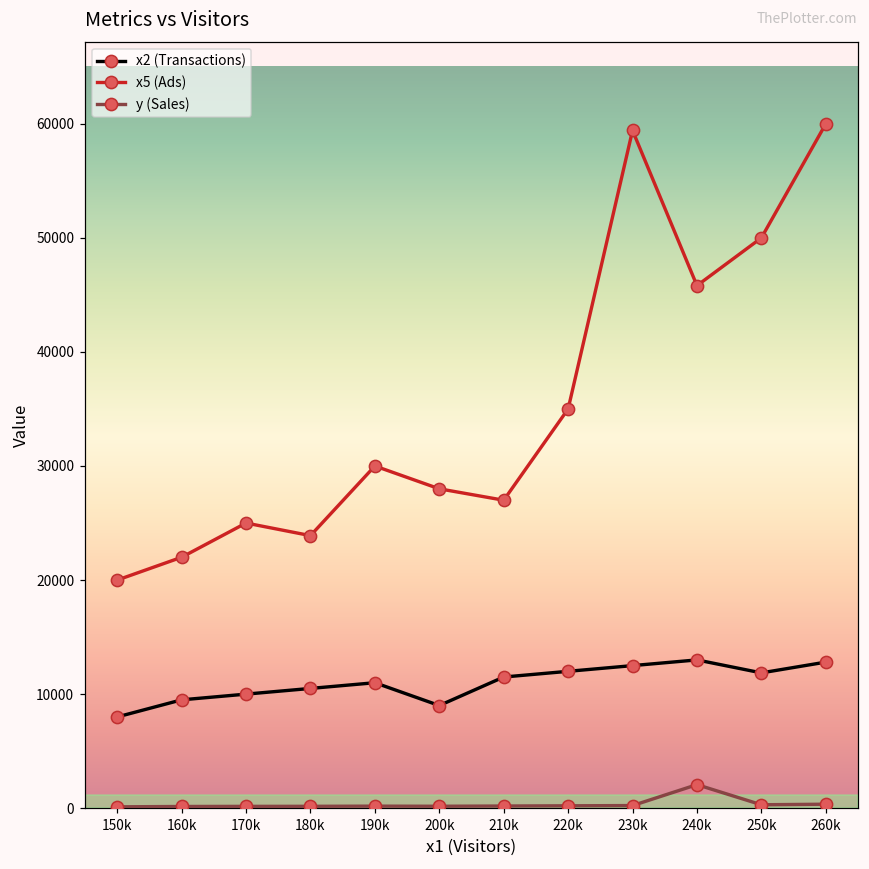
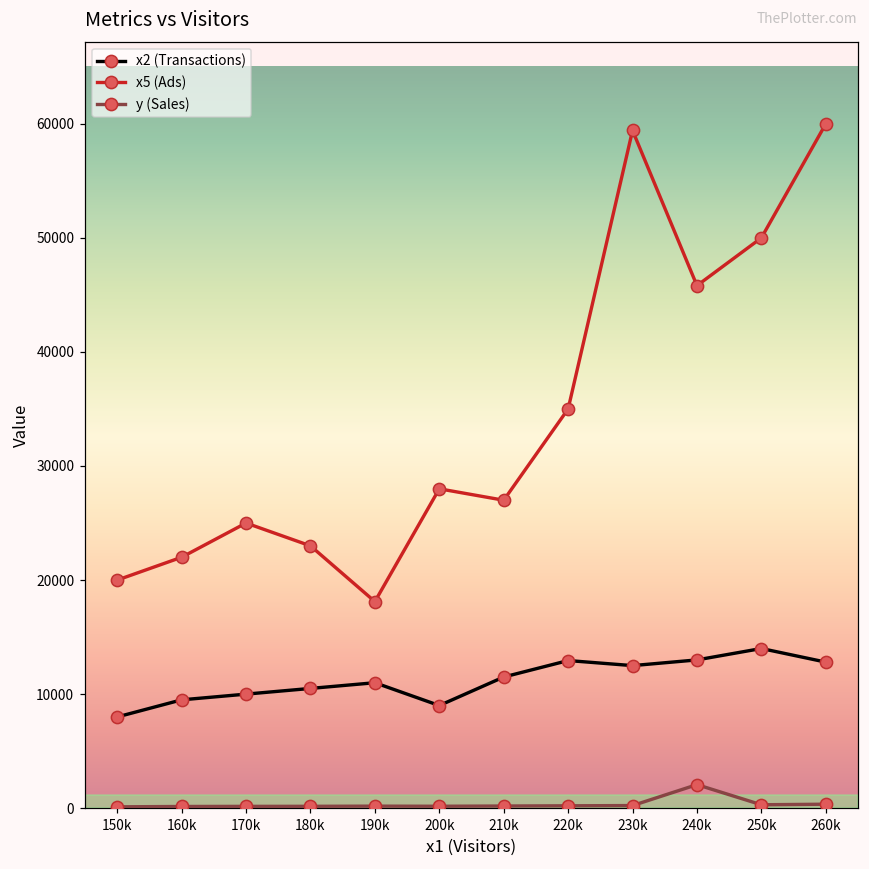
  {
    "x2 (Transactions)": {
      "150k": 8000,
      "160k": 9500,
      "170k": 10000,
      "180k": 10500,
      "190k": 11000,
      "200k": 9000,
      "210k": 11500,
-     "220k": 12000,
+     "220k": 12900,
      "230k": 12500,
      "240k": 13000,
-     "250k": 11900,
+     "250k": 14000,
      "260k": 12800
    },
    "x5 (Ads)": {
      "150k": 20000,
      "160k": 22000,
      "170k": 25000,
-     "180k": 23900,
-     "190k": 30000,
+     "180k": 23000,
+     "190k": 18100,
      "200k": 28000,
      "210k": 27000,
      "220k": 35000,
      "230k": 59400,
      "240k": 45800,
      "250k": 50000,
      "260k": 60000
    },
    "y (Sales)": {
      "240k": 2100
    }
  }
